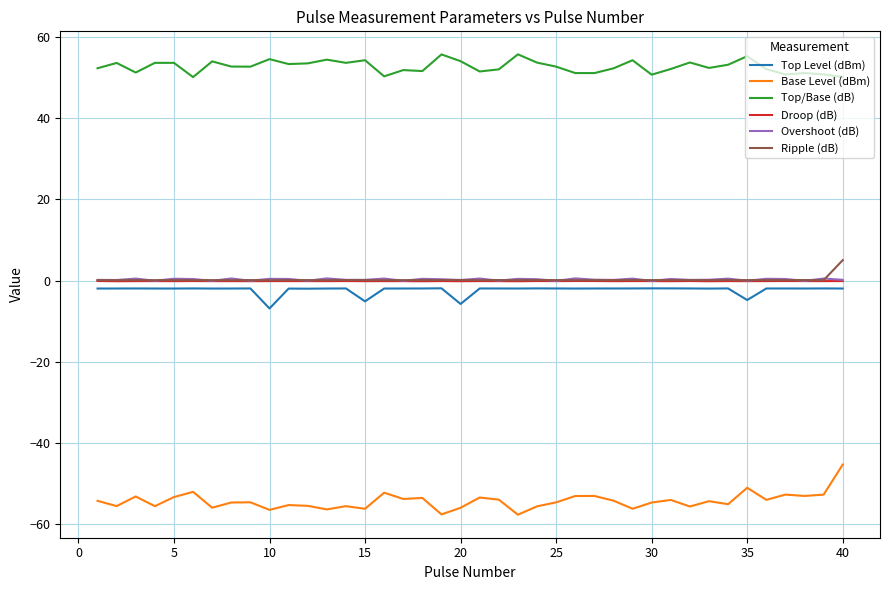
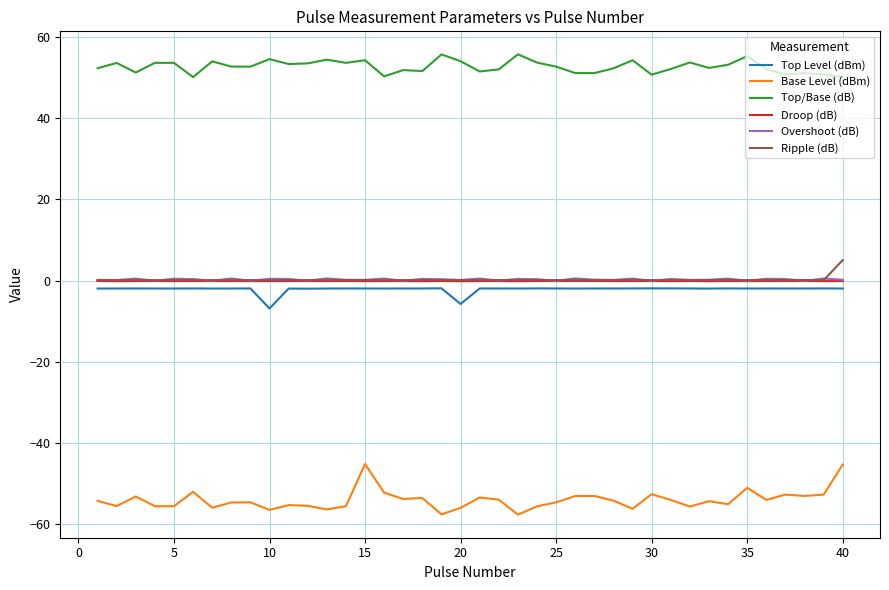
  {
    "Top Level (dBm)": {
      "5": -2,
      "10": -7,
-     "15": -5,
+     "15": -2,
      "20": -6,
      "25": -2,
      "30": -2,
-     "35": -5,
+     "35": -2,
      "40": -2
    },
    "Base Level (dBm)": {
-     "5": -53,
+     "5": -56,
      "10": -56,
-     "15": -56,
+     "15": -45,
      "20": -56,
      "25": -55,
-     "30": -55,
+     "30": -53,
      "35": -51,
      "40": -45
    },
    "Top/Base (dB)": {
      "5": 54,
      "10": 55,
      "15": 54,
      "20": 54,
      "25": 53,
      "30": 51
    },
    "Ripple (dB)": {
      "40": 5
    }
  }
